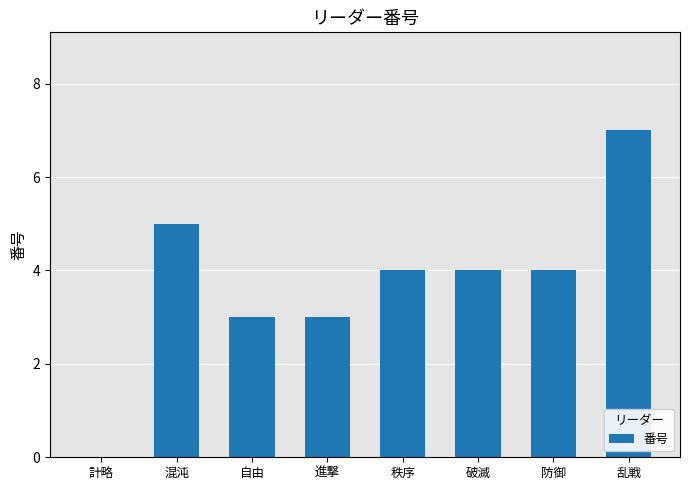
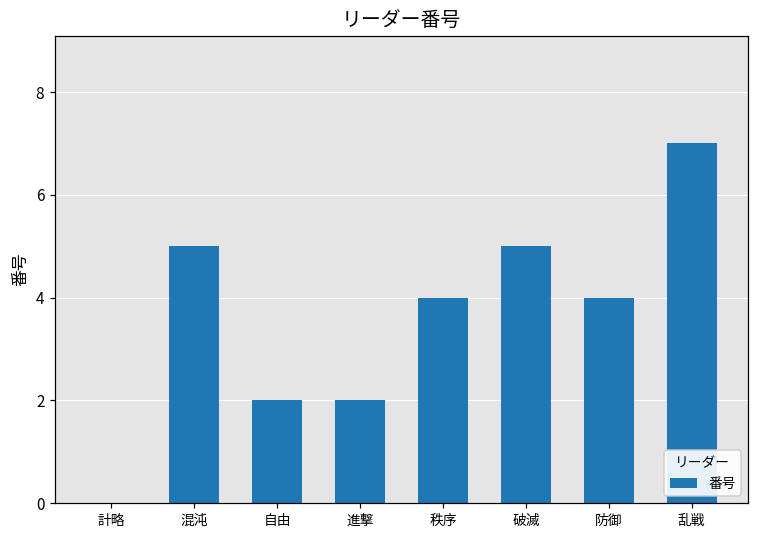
  {
    "計略": 0,
    "混沌": 5,
-   "自由": 3,
-   "進撃": 3,
+   "自由": 2,
+   "進撃": 2,
    "秩序": 4,
-   "破滅": 4,
+   "破滅": 5,
    "防御": 4,
    "乱戦": 7
  }
